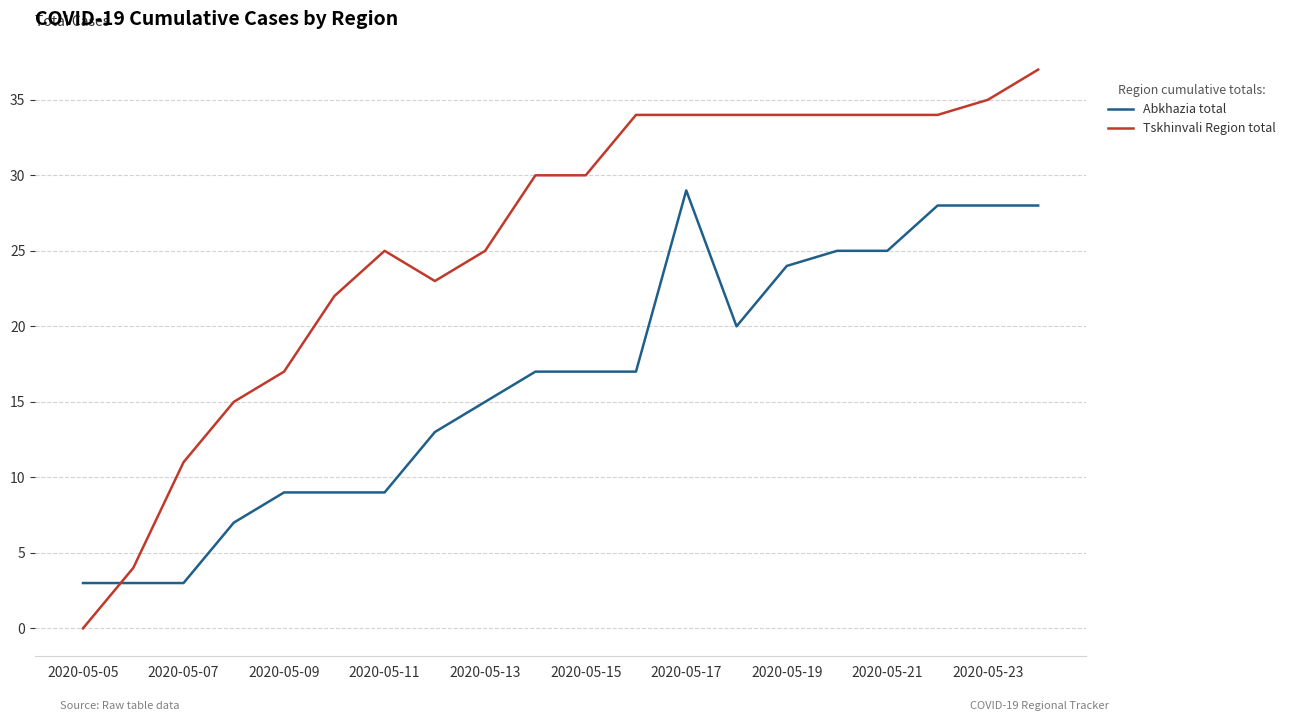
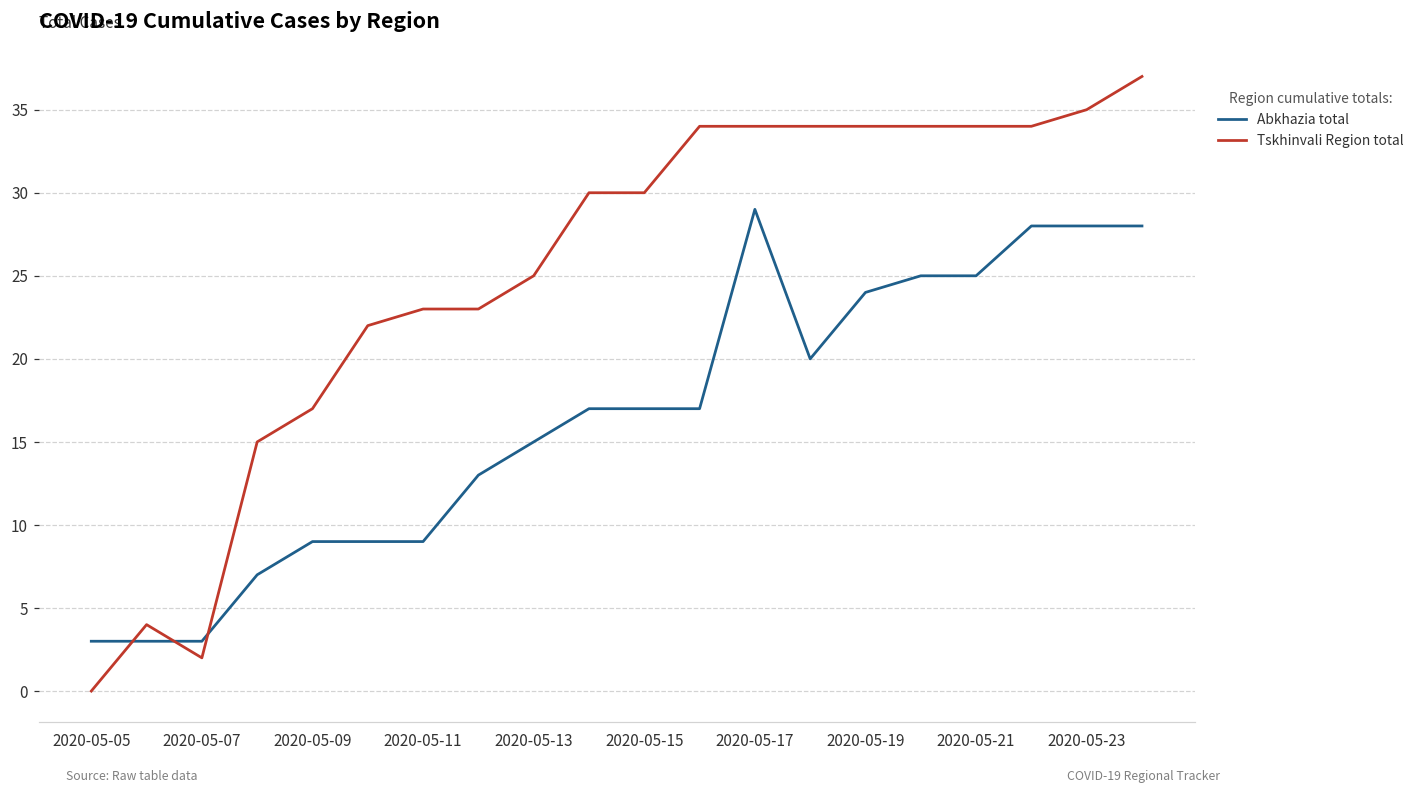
  {
    "Abkhazia total": {
      "2020-05-05": 3,
      "2020-05-07": 3,
      "2020-05-09": 9,
      "2020-05-11": 9,
      "2020-05-13": 15,
      "2020-05-15": 17,
      "2020-05-17": 29,
      "2020-05-19": 24,
      "2020-05-21": 25,
      "2020-05-23": 28
    },
    "Tskhinvali Region total": {
      "2020-05-05": 0,
-     "2020-05-07": 11,
+     "2020-05-07": 2,
      "2020-05-09": 17,
-     "2020-05-11": 25,
+     "2020-05-11": 23,
      "2020-05-13": 25,
      "2020-05-15": 30,
      "2020-05-17": 34,
      "2020-05-19": 34,
      "2020-05-21": 34,
      "2020-05-23": 35
    }
  }
